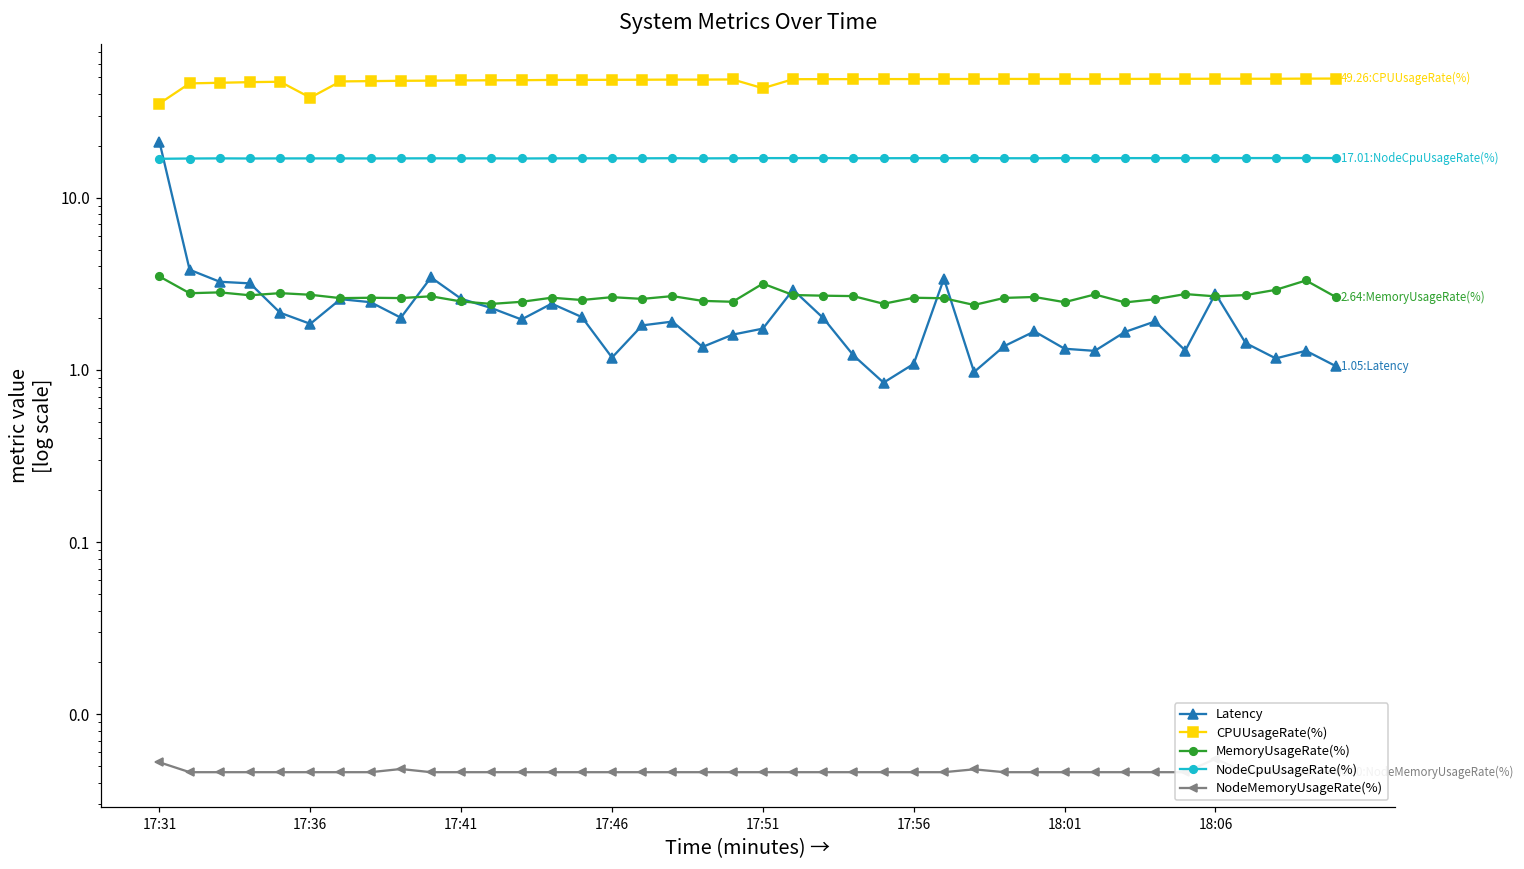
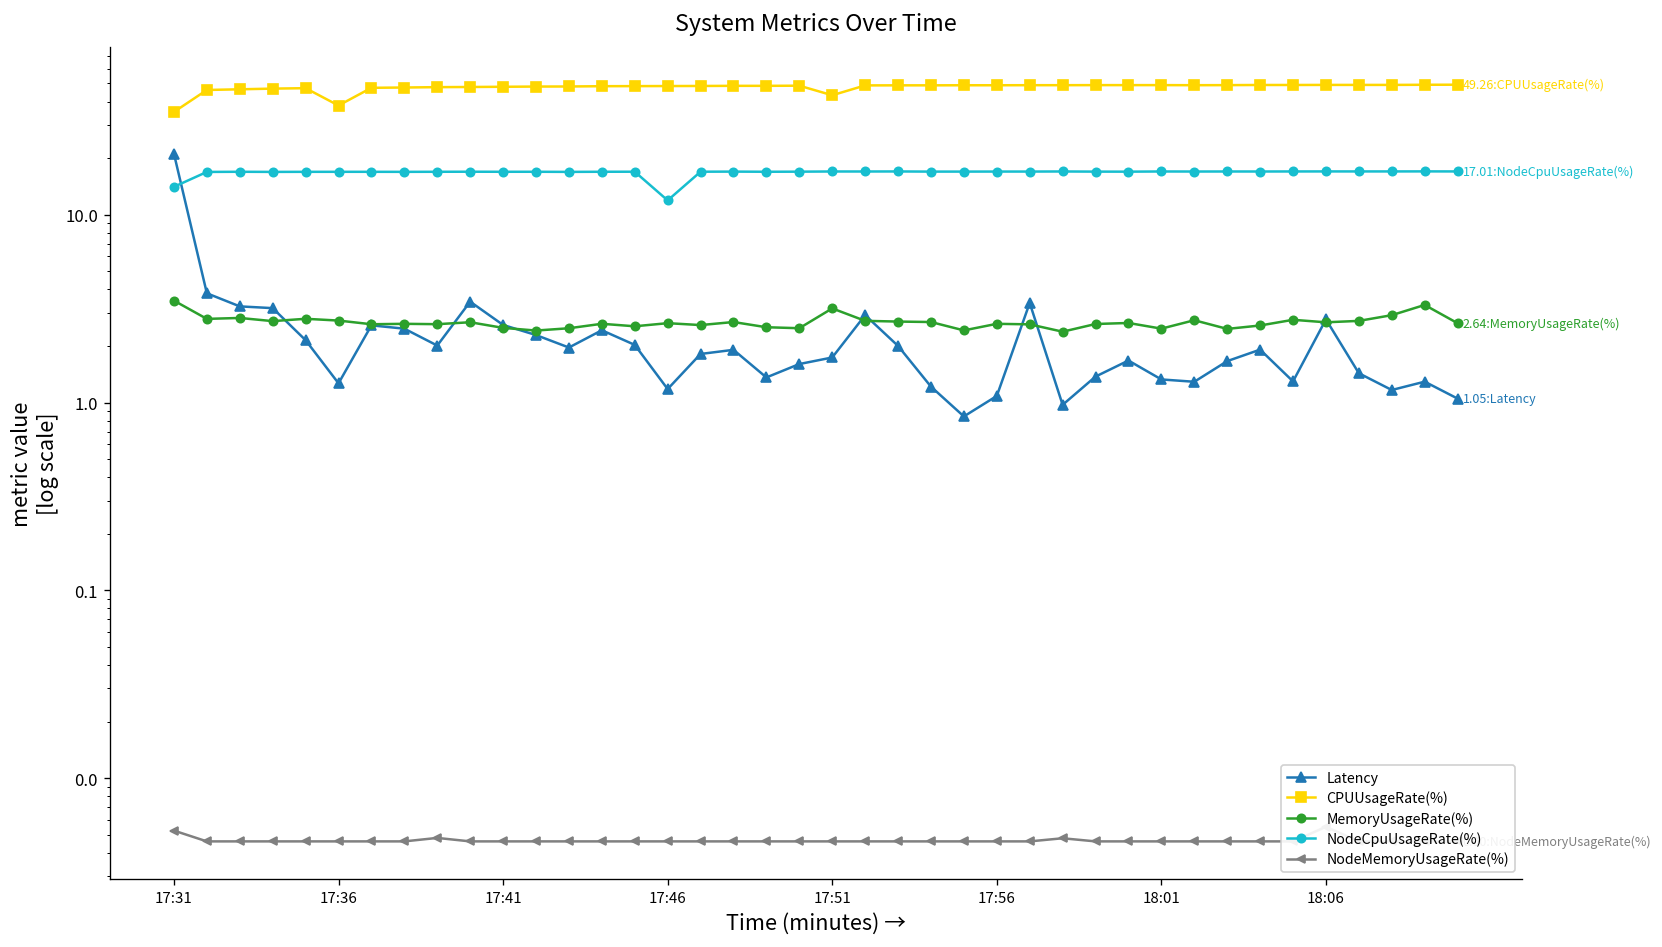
  {
    "Latency": {
      "17:31": 21,
-     "17:36": 1.9,
+     "17:36": 1.3,
      "17:46": 1.2,
      "17:51": 1.7,
      "17:56": 1.1,
      "18:01": 1.3
    },
    "CPUUsageRate(%)": {
      "17:31": 35,
      "17:36": 38,
      "17:41": 48,
      "17:46": 48,
      "17:51": 43,
      "17:56": 49,
      "18:01": 49,
      "18:06": 49
    },
    "MemoryUsageRate(%)": {
      "17:31": 3.5,
      "17:36": 2.7,
      "17:46": 2.6,
      "17:51": 3.2,
      "17:56": 2.6,
      "18:01": 2.5
    },
    "NodeCpuUsageRate(%)": {
-     "17:31": 17,
+     "17:31": 14,
      "17:36": 17,
      "17:41": 17,
-     "17:46": 17,
+     "17:46": 12,
      "17:51": 17,
      "17:56": 17,
      "18:01": 17,
      "18:06": 17
    },
    "NodeMemoryUsageRate(%)": {
      "17:31": 0.0052,
      "17:36": 0.0046,
      "17:41": 0.0046,
      "17:46": 0.0046,
      "17:51": 0.0046,
      "17:56": 0.0046,
      "18:01": 0.0046
    }
  }
